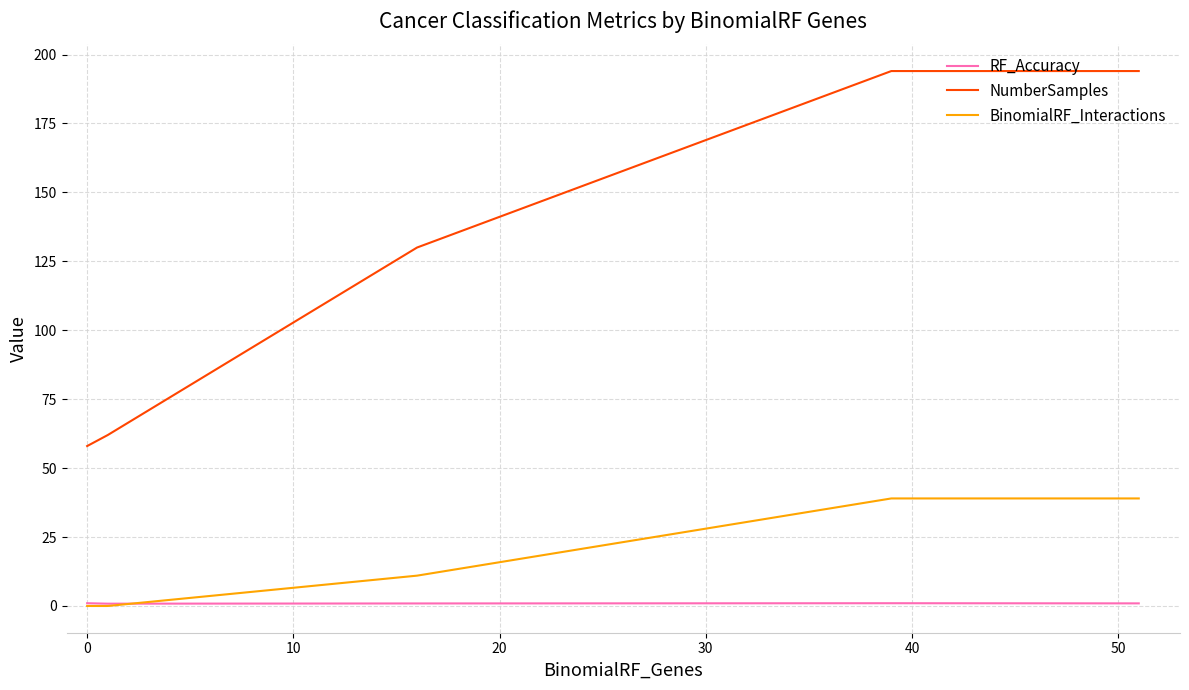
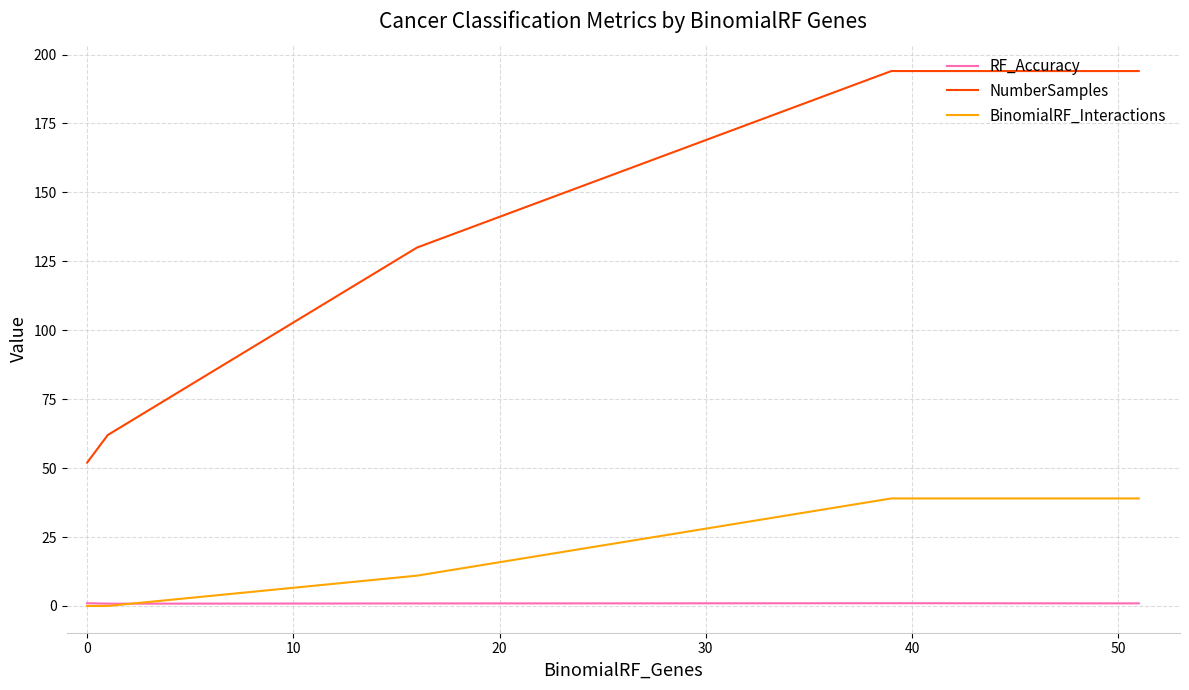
  {
    "RF_Accuracy": {
      "0": 1
    },
    "NumberSamples": {
-     "0": 58
+     "0": 52
    },
    "BinomialRF_Interactions": {
      "0": 0
    }
  }
